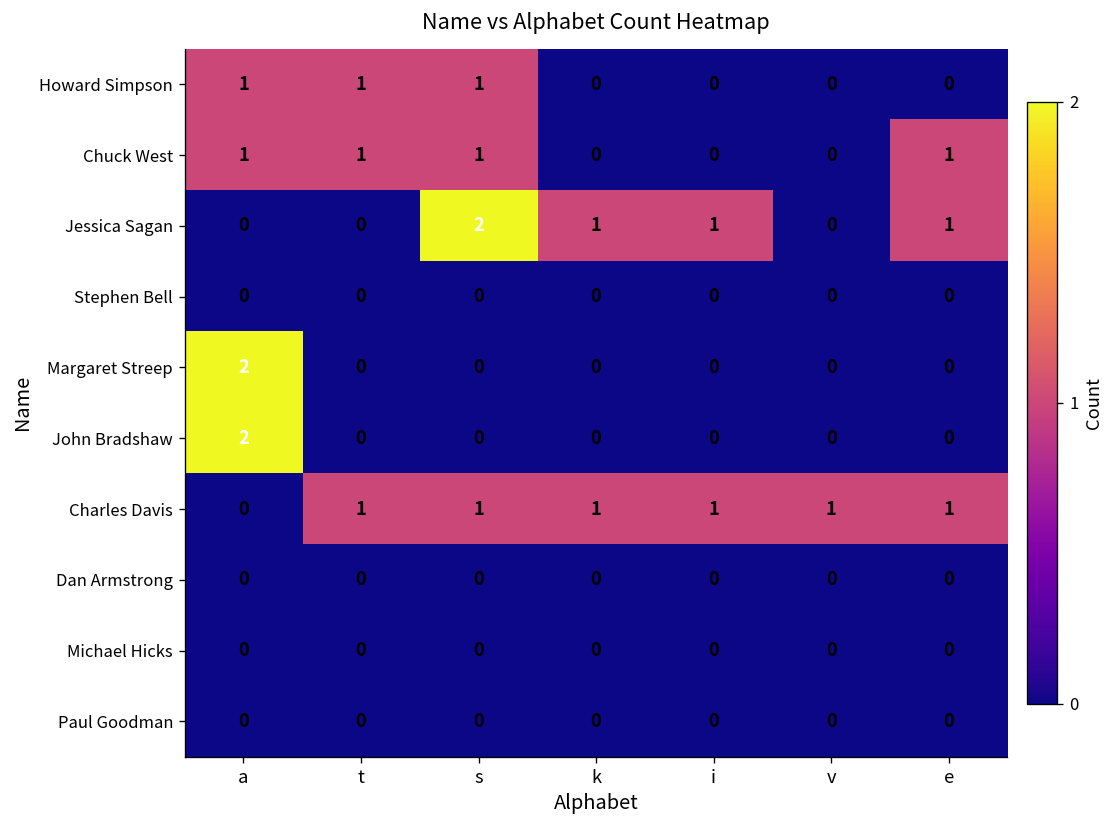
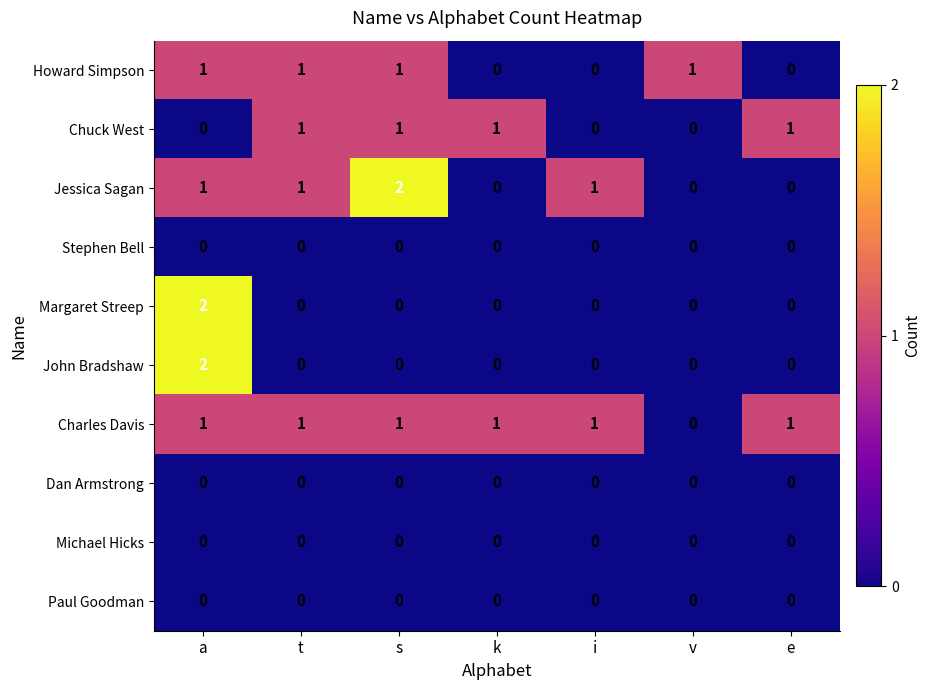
  {
    "Howard Simpson": {
      "a": 1,
      "t": 1,
      "s": 1,
      "k": 0,
      "i": 0,
-     "v": 0,
+     "v": 1,
      "e": 0
    },
    "Chuck West": {
-     "a": 1,
+     "a": 0,
      "t": 1,
      "s": 1,
-     "k": 0,
+     "k": 1,
      "i": 0,
      "v": 0,
      "e": 1
    },
    "Jessica Sagan": {
-     "a": 0,
-     "t": 0,
+     "a": 1,
+     "t": 1,
      "s": 2,
-     "k": 1,
+     "k": 0,
      "i": 1,
      "v": 0,
-     "e": 1
+     "e": 0
    },
    "Stephen Bell": {
      "a": 0,
      "t": 0,
      "s": 0,
      "k": 0,
      "i": 0,
      "v": 0,
      "e": 0
    },
    "Margaret Streep": {
      "a": 2,
      "t": 0,
      "s": 0,
      "k": 0,
      "i": 0,
      "v": 0,
      "e": 0
    },
    "John Bradshaw": {
      "a": 2,
      "t": 0,
      "s": 0,
      "k": 0,
      "i": 0,
      "v": 0,
      "e": 0
    },
    "Charles Davis": {
-     "a": 0,
+     "a": 1,
      "t": 1,
      "s": 1,
      "k": 1,
      "i": 1,
-     "v": 1,
+     "v": 0,
      "e": 1
    },
    "Dan Armstrong": {
      "a": 0,
      "t": 0,
      "s": 0,
      "k": 0,
      "i": 0,
      "v": 0,
      "e": 0
    },
    "Michael Hicks": {
      "a": 0,
      "t": 0,
      "s": 0,
      "k": 0,
      "i": 0,
      "v": 0,
      "e": 0
    },
    "Paul Goodman": {
      "a": 0,
      "t": 0,
      "s": 0,
      "k": 0,
      "i": 0,
      "v": 0,
      "e": 0
    }
  }
